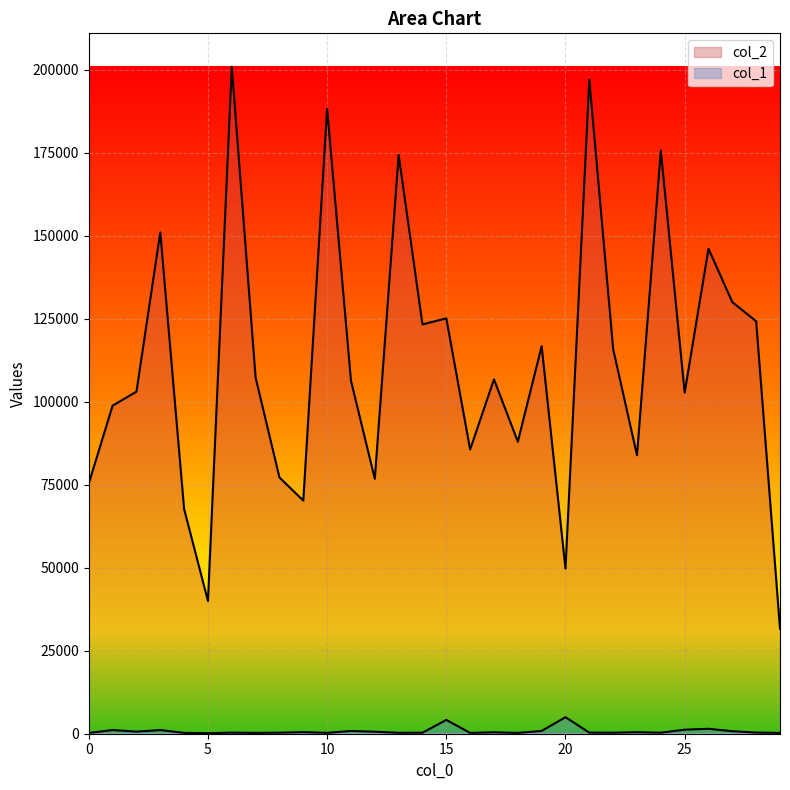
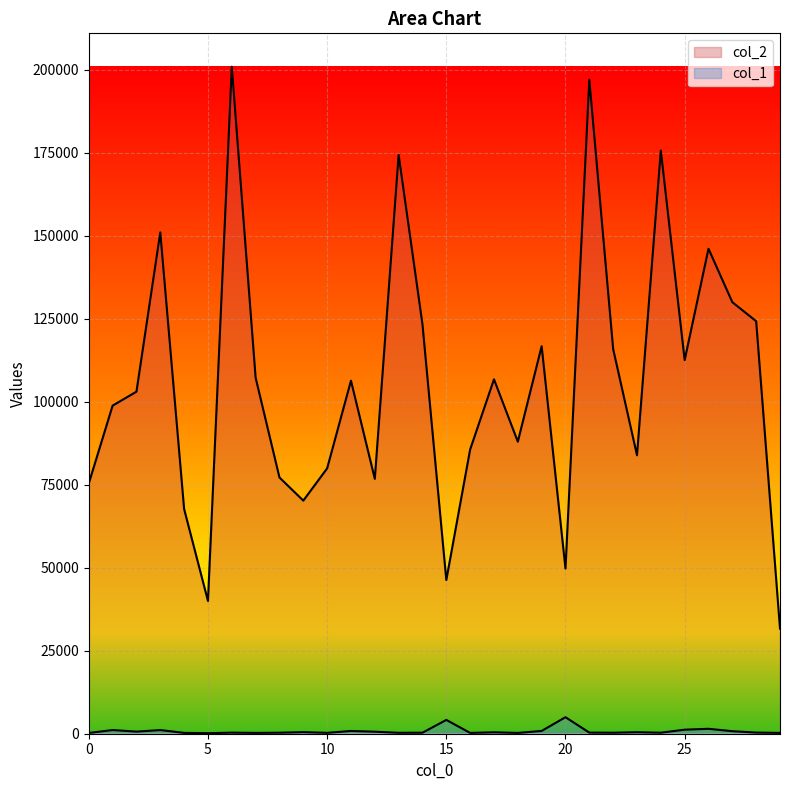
  {
    "col_2": {
      "0": 75000,
      "5": 40000,
-     "10": 188000,
-     "15": 125000,
+     "10": 80000,
+     "15": 46000,
      "20": 50000,
-     "25": 103000
+     "25": 113000
    },
    "col_1": {
      "0": 0,
      "5": 0,
      "10": 0,
      "15": 4000,
      "20": 5000,
      "25": 1000
    }
  }
